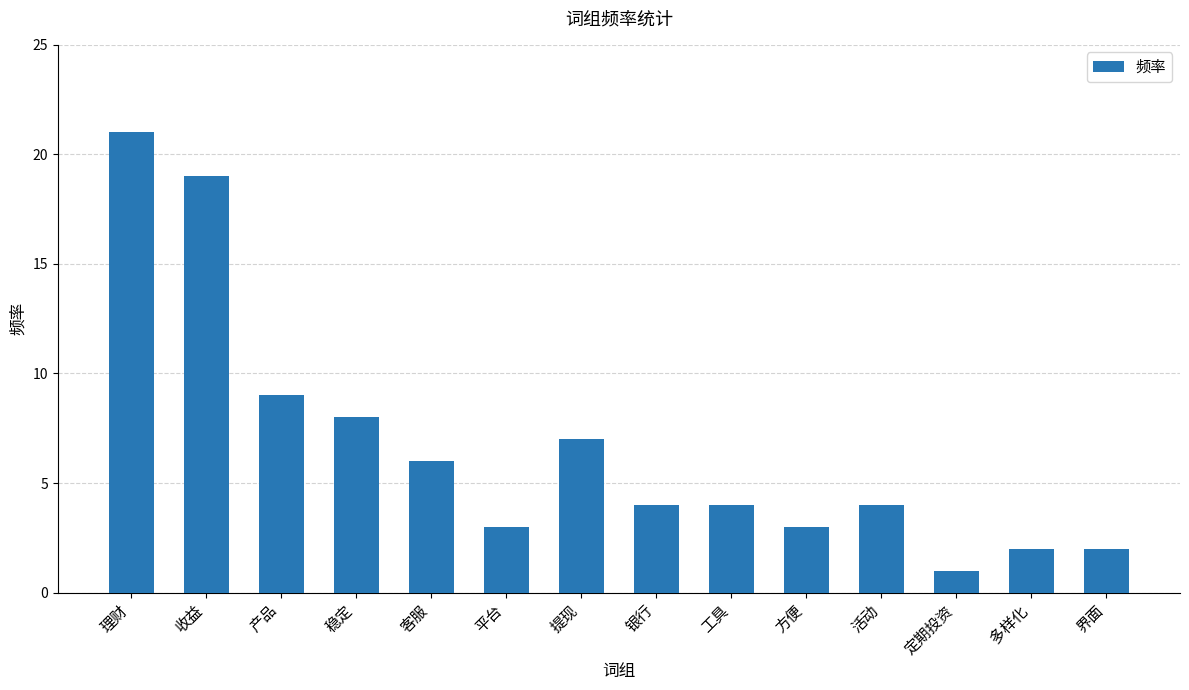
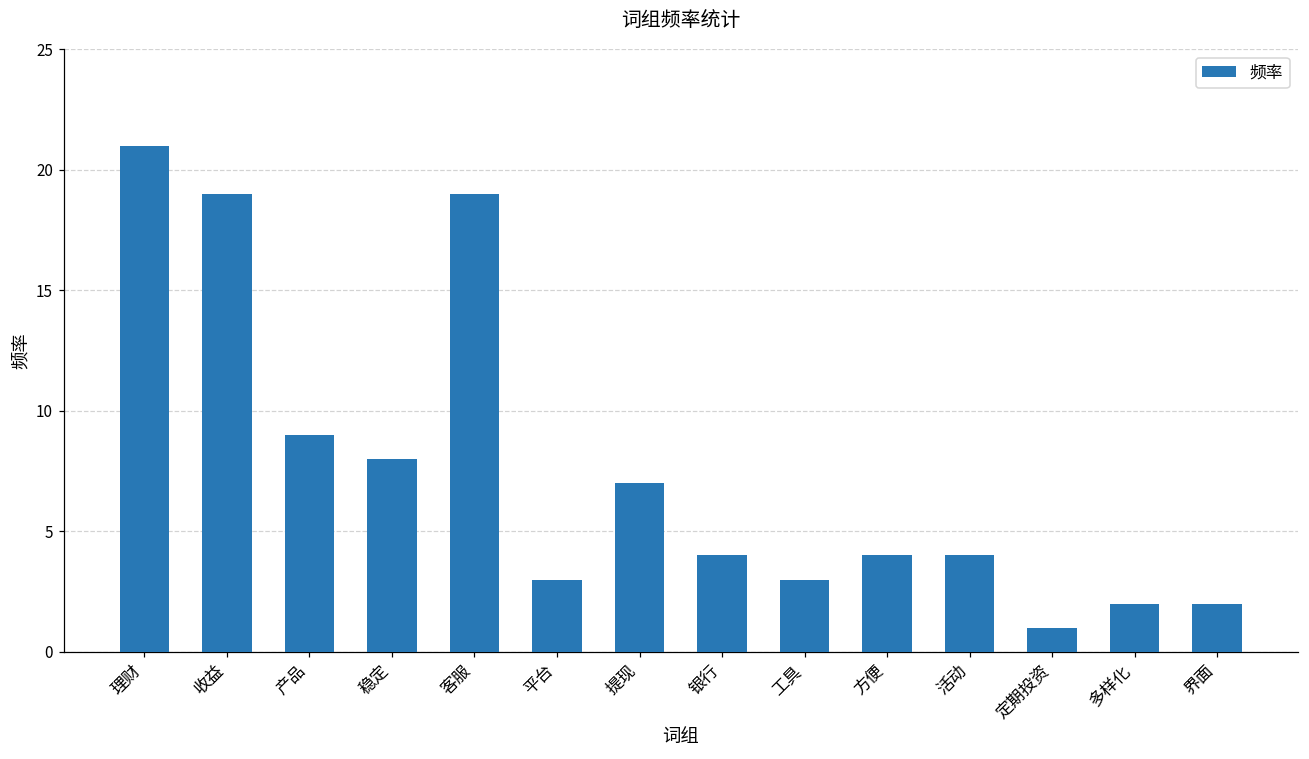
  {
    "理财": 21,
    "收益": 19,
    "产品": 9,
    "稳定": 8,
-   "客服": 6,
+   "客服": 19,
    "平台": 3,
    "提现": 7,
    "银行": 4,
-   "工具": 4,
-   "方便": 3,
+   "工具": 3,
+   "方便": 4,
    "活动": 4,
    "定期投资": 1,
    "多样化": 2,
    "界面": 2
  }
